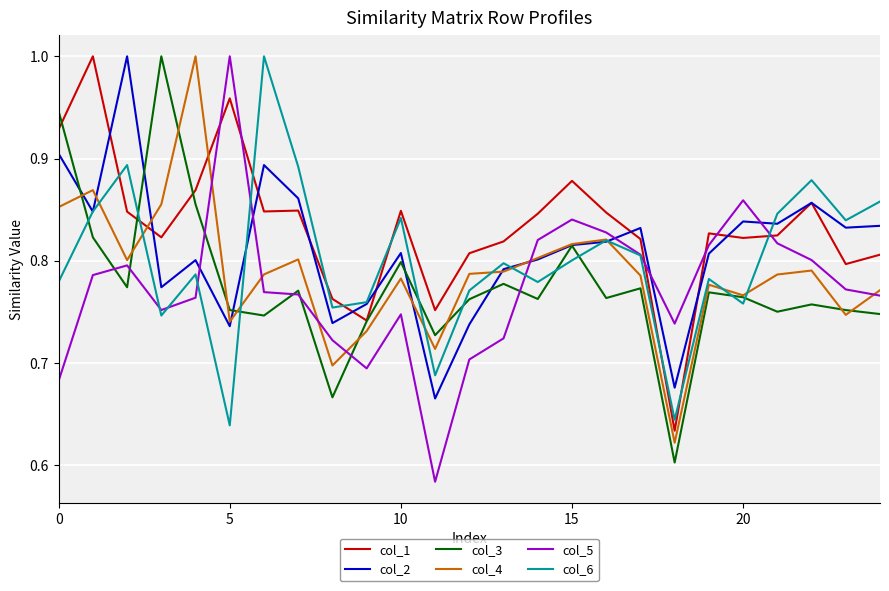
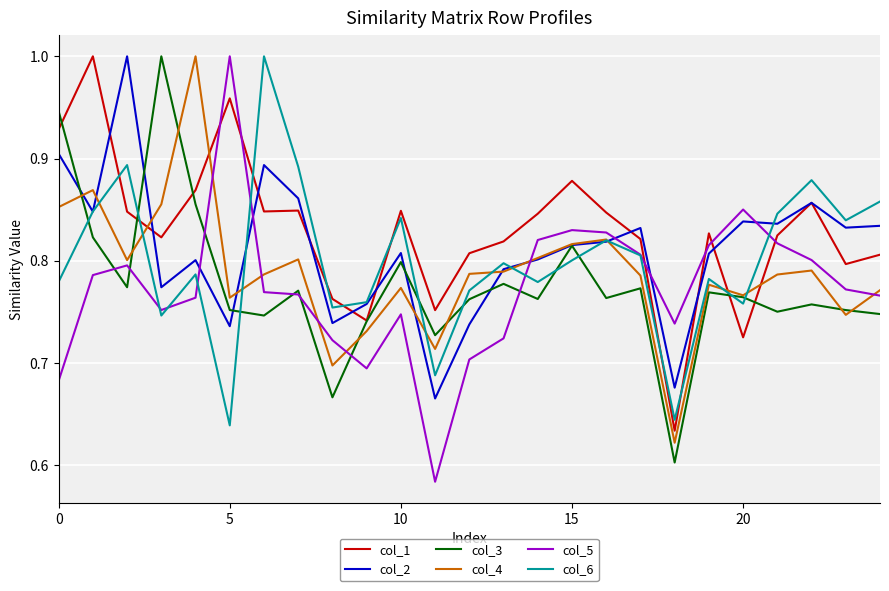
  {
    "col_1": {
      "0": 0.929,
      "5": 0.959,
      "10": 0.849,
      "15": 0.878,
-     "20": 0.822
+     "20": 0.725
    },
    "col_2": {
      "0": 0.905,
      "5": 0.736,
      "10": 0.808,
      "20": 0.838
    },
    "col_3": {
      "0": 0.946,
      "5": 0.752,
      "10": 0.799
    },
    "col_4": {
      "0": 0.853,
-     "5": 0.740,
-     "10": 0.783
+     "5": 0.764,
+     "10": 0.773
    },
    "col_5": {
      "0": 0.683,
      "5": 1.000,
      "10": 0.748,
-     "15": 0.840,
-     "20": 0.859
+     "15": 0.830,
+     "20": 0.850
    },
    "col_6": {
      "0": 0.780,
      "5": 0.639,
      "10": 0.842,
      "15": 0.800,
      "20": 0.758
    }
  }
